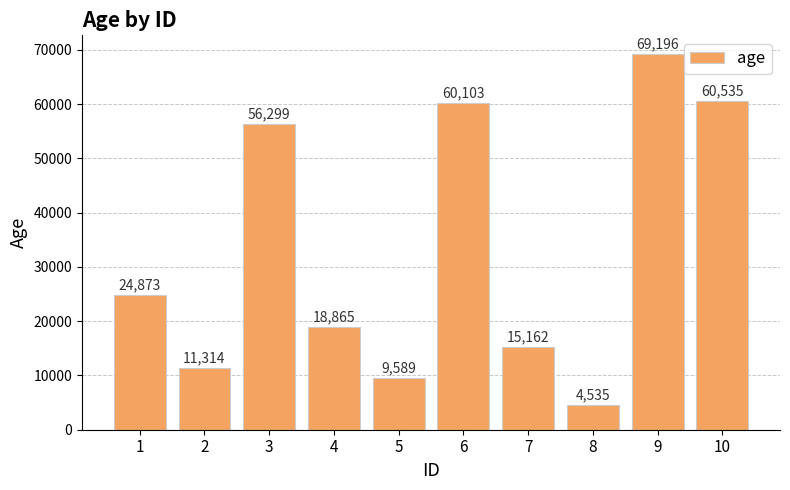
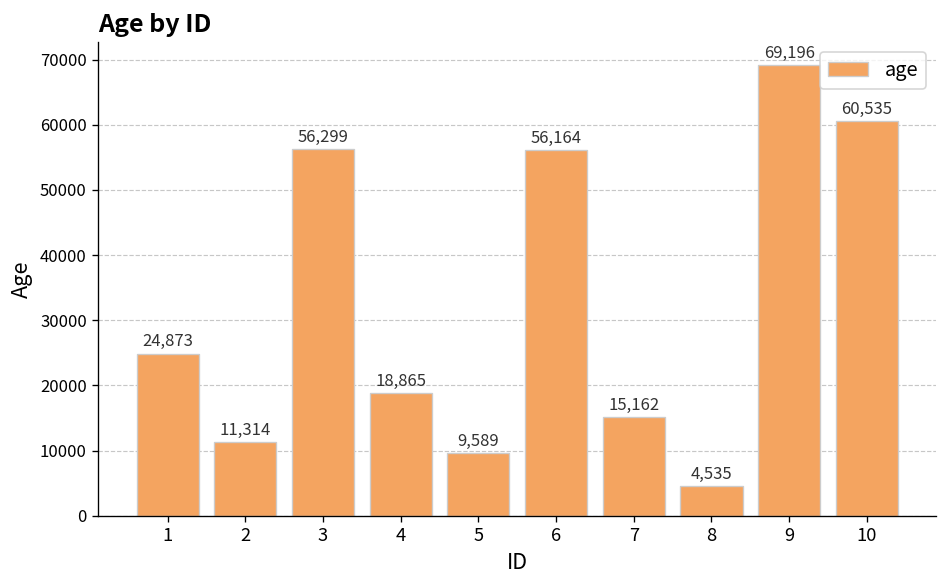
  {
    "1": "24,873",
    "2": "11,314",
    "3": "56,299",
    "4": "18,865",
    "5": "9,589",
-   "6": "60,103",
+   "6": "56,164",
    "7": "15,162",
    "8": "4,535",
    "9": "69,196",
    "10": "60,535"
  }
